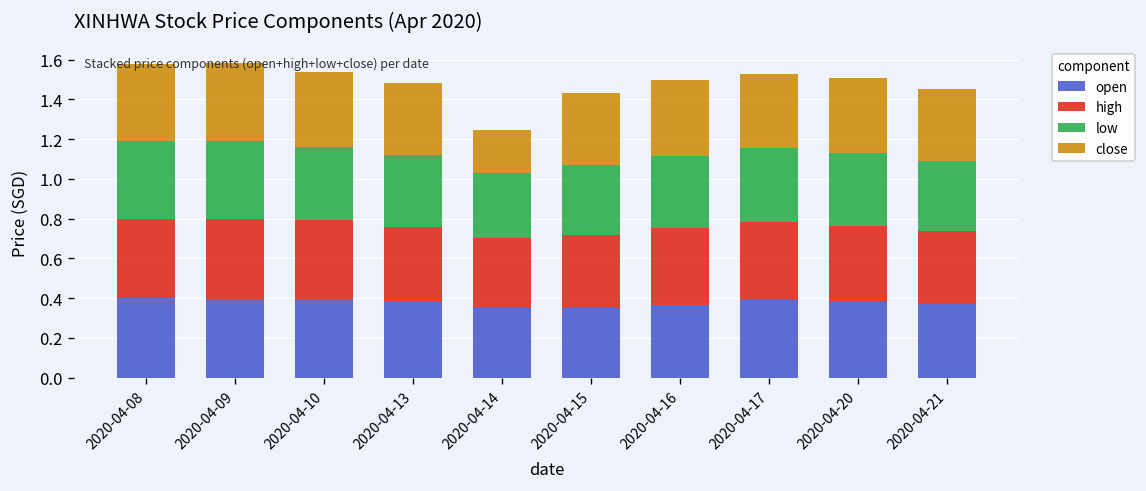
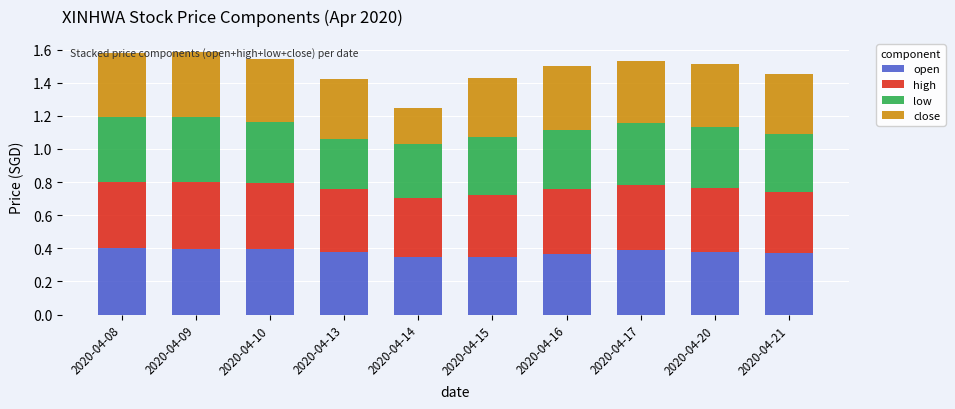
  {
    "open": {
      "2020-04-08": 0.40,
      "2020-04-09": 0.40,
      "2020-04-10": 0.40,
      "2020-04-13": 0.38,
      "2020-04-14": 0.35,
      "2020-04-15": 0.35,
      "2020-04-16": 0.37,
      "2020-04-17": 0.39,
      "2020-04-20": 0.38,
      "2020-04-21": 0.37
    },
    "high": {
      "2020-04-08": 0.40,
      "2020-04-09": 0.41,
      "2020-04-10": 0.40,
      "2020-04-13": 0.38,
      "2020-04-14": 0.36,
      "2020-04-15": 0.37,
      "2020-04-16": 0.39,
      "2020-04-17": 0.40,
      "2020-04-20": 0.39,
      "2020-04-21": 0.37
    },
    "low": {
      "2020-04-08": 0.39,
      "2020-04-09": 0.39,
      "2020-04-10": 0.37,
-     "2020-04-13": 0.36,
+     "2020-04-13": 0.30,
      "2020-04-14": 0.32,
      "2020-04-15": 0.35,
      "2020-04-16": 0.36,
      "2020-04-17": 0.37,
      "2020-04-20": 0.37,
      "2020-04-21": 0.35
    },
    "close": {
      "2020-04-08": 0.39,
      "2020-04-09": 0.40,
      "2020-04-10": 0.38,
      "2020-04-13": 0.36,
      "2020-04-14": 0.22,
      "2020-04-15": 0.36,
      "2020-04-16": 0.39,
      "2020-04-17": 0.38,
      "2020-04-20": 0.38,
      "2020-04-21": 0.36
    }
  }
